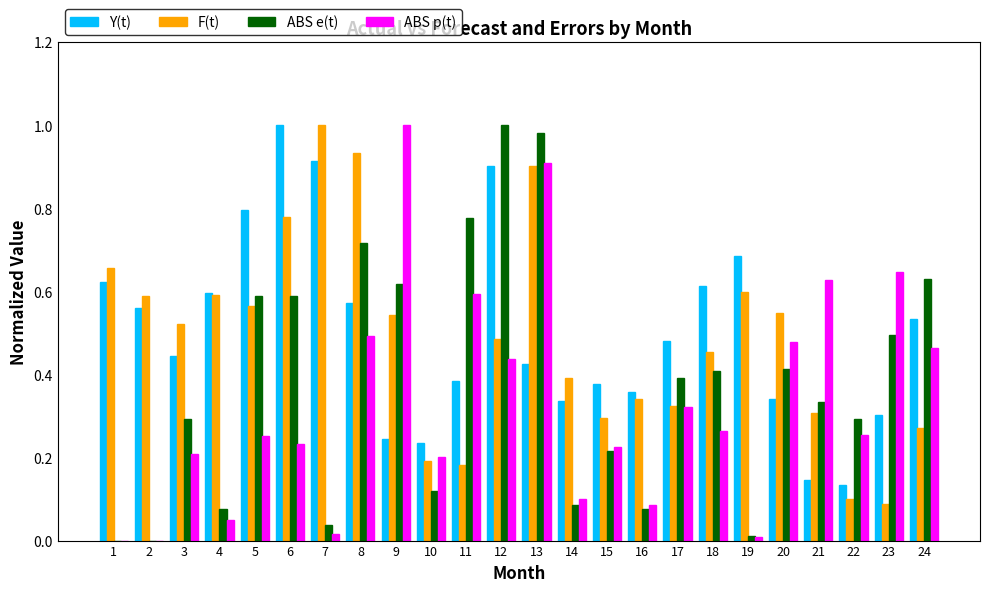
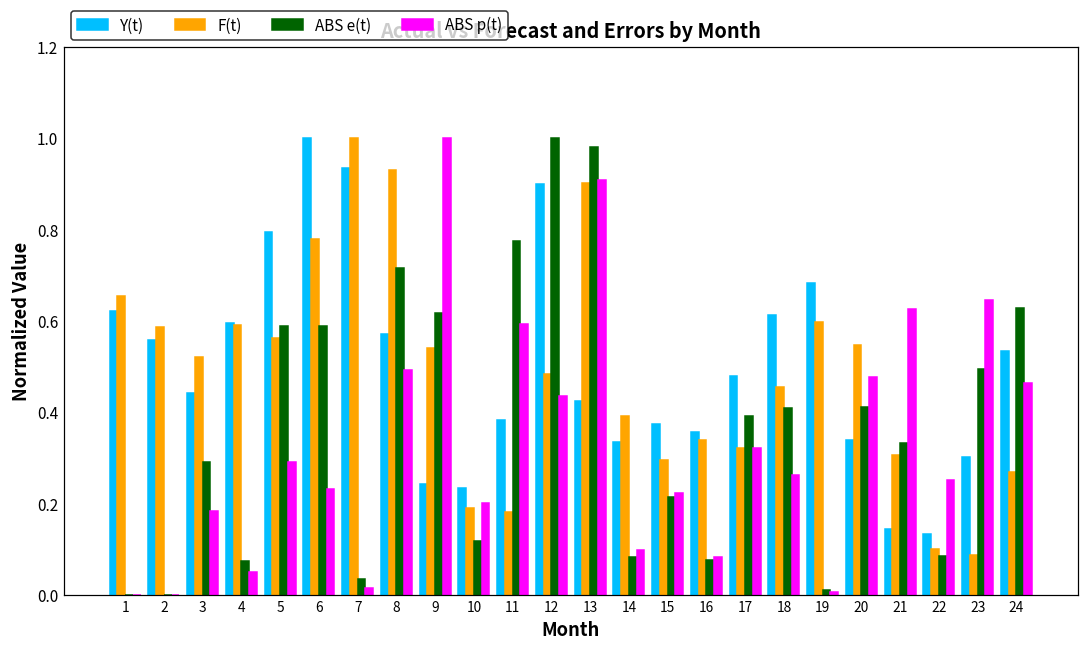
  {
    "Y(t)": {
      "1": 0.62,
      "2": 0.56,
      "3": 0.44,
      "4": 0.60,
      "5": 0.80,
      "6": 1.00,
-     "7": 0.91,
+     "7": 0.94,
      "8": 0.57,
      "9": 0.24,
      "10": 0.23,
      "11": 0.38,
      "12": 0.90,
      "13": 0.43,
      "14": 0.34,
      "15": 0.38,
      "16": 0.36,
      "17": 0.48,
      "18": 0.61,
      "19": 0.68,
      "20": 0.34,
      "21": 0.15,
      "22": 0.13,
      "23": 0.30,
      "24": 0.53
    },
    "F(t)": {
      "1": 0.66,
      "2": 0.59,
      "3": 0.52,
      "4": 0.59,
      "5": 0.56,
      "6": 0.78,
      "7": 1.00,
      "8": 0.93,
      "9": 0.54,
      "10": 0.19,
      "11": 0.18,
      "12": 0.49,
      "13": 0.90,
      "14": 0.39,
      "15": 0.30,
      "16": 0.34,
      "17": 0.32,
      "18": 0.46,
      "19": 0.60,
      "20": 0.55,
      "21": 0.31,
      "22": 0.10,
      "23": 0.09,
      "24": 0.27
    },
    "ABS e(t)": {
      "1": 0.00,
      "2": 0.00,
      "3": 0.29,
      "4": 0.08,
      "5": 0.59,
      "6": 0.59,
      "7": 0.04,
      "8": 0.72,
      "9": 0.62,
      "10": 0.12,
      "11": 0.78,
      "12": 1.00,
      "13": 0.98,
      "14": 0.08,
      "15": 0.21,
      "16": 0.08,
      "17": 0.39,
      "18": 0.41,
      "19": 0.01,
      "20": 0.41,
      "21": 0.33,
-     "22": 0.29,
+     "22": 0.09,
      "23": 0.50,
      "24": 0.63
    },
    "ABS p(t)": {
      "1": 0.00,
      "2": 0.00,
-     "3": 0.21,
+     "3": 0.18,
      "4": 0.05,
-     "5": 0.25,
+     "5": 0.29,
      "6": 0.23,
      "7": 0.02,
      "8": 0.49,
      "9": 1.00,
      "10": 0.20,
      "11": 0.59,
      "12": 0.44,
      "13": 0.91,
      "14": 0.10,
      "15": 0.22,
      "16": 0.08,
      "17": 0.32,
      "18": 0.26,
      "19": 0.01,
      "20": 0.48,
      "21": 0.63,
      "22": 0.25,
      "23": 0.65,
      "24": 0.46
    }
  }
